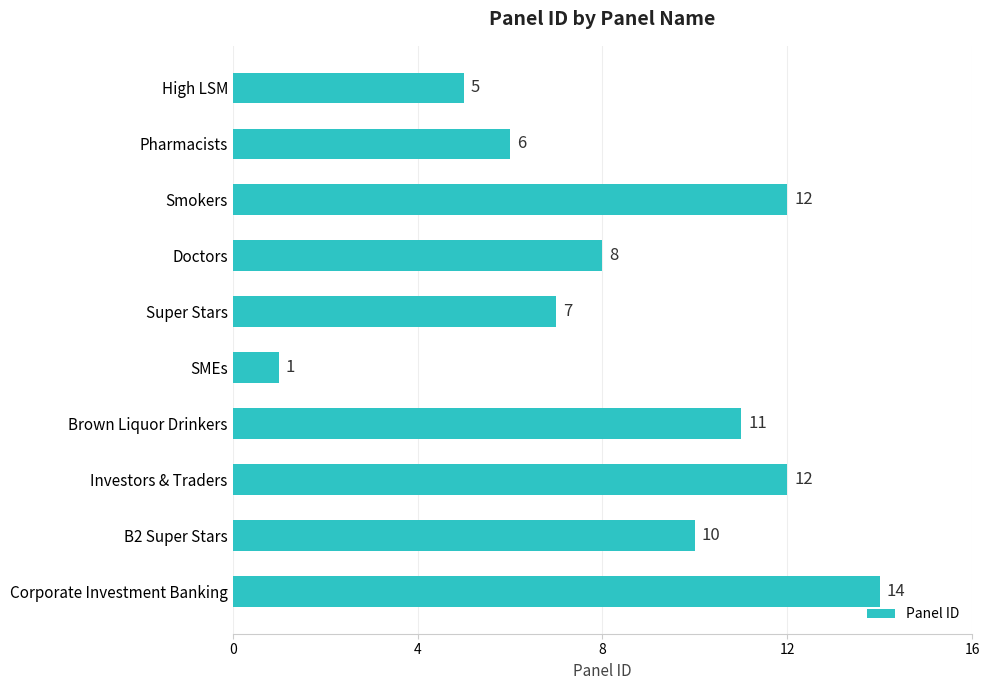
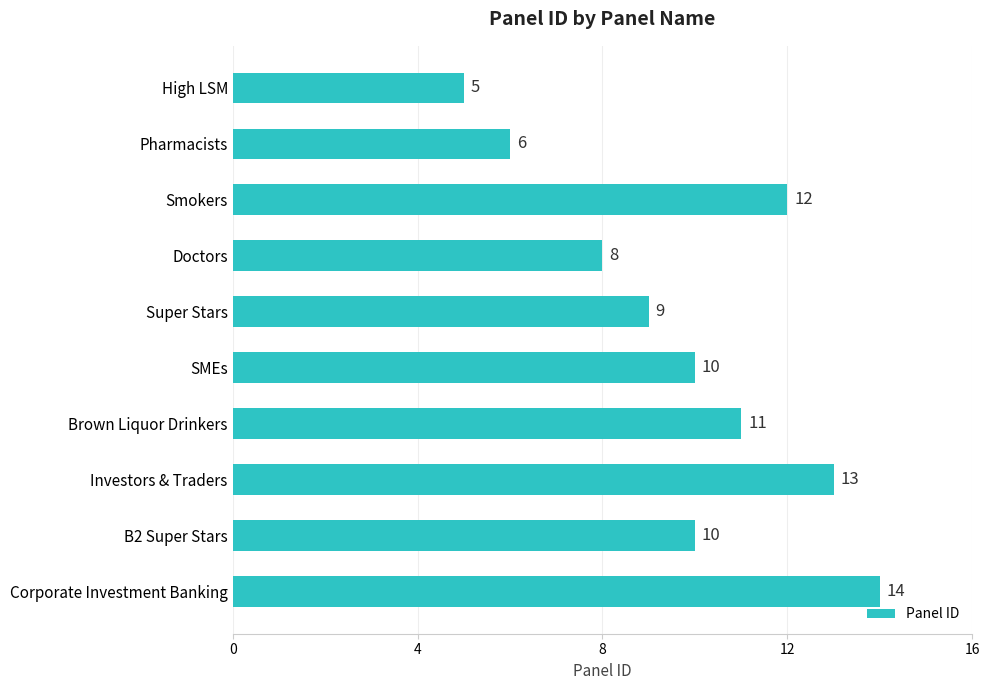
  {
    "High LSM": 5,
    "Pharmacists": 6,
    "Smokers": 12,
    "Doctors": 8,
-   "Super Stars": 7,
-   "SMEs": 1,
+   "Super Stars": 9,
+   "SMEs": 10,
    "Brown Liquor Drinkers": 11,
-   "Investors & Traders": 12,
+   "Investors & Traders": 13,
    "B2 Super Stars": 10,
    "Corporate Investment Banking": 14
  }
